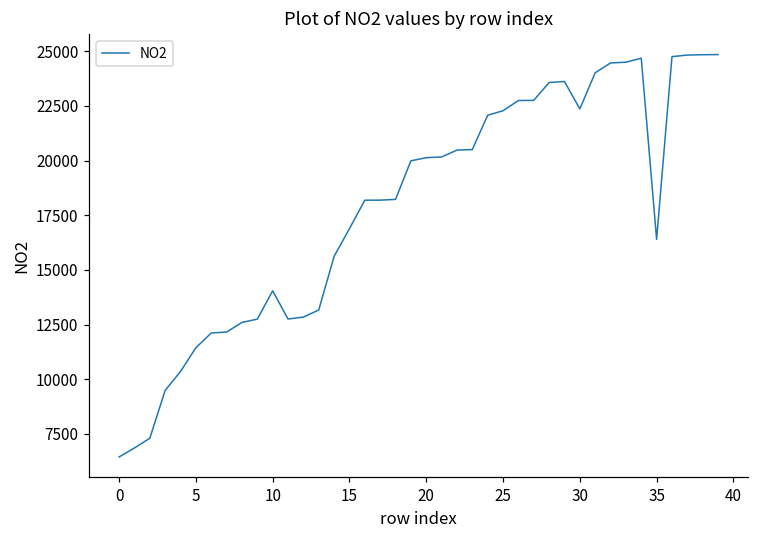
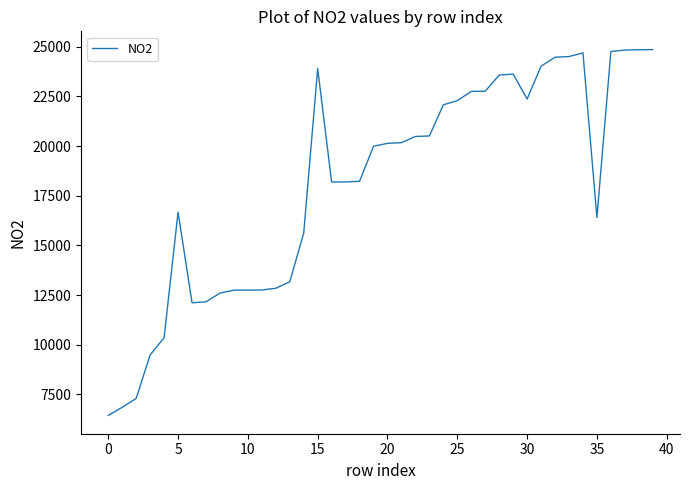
  {
    "0": 6400,
-   "5": 11400,
-   "10": 14000,
-   "15": 16900,
+   "5": 16700,
+   "10": 12700,
+   "15": 23900,
    "20": 20100,
    "25": 22300,
    "30": 22400,
    "35": 16400
  }
